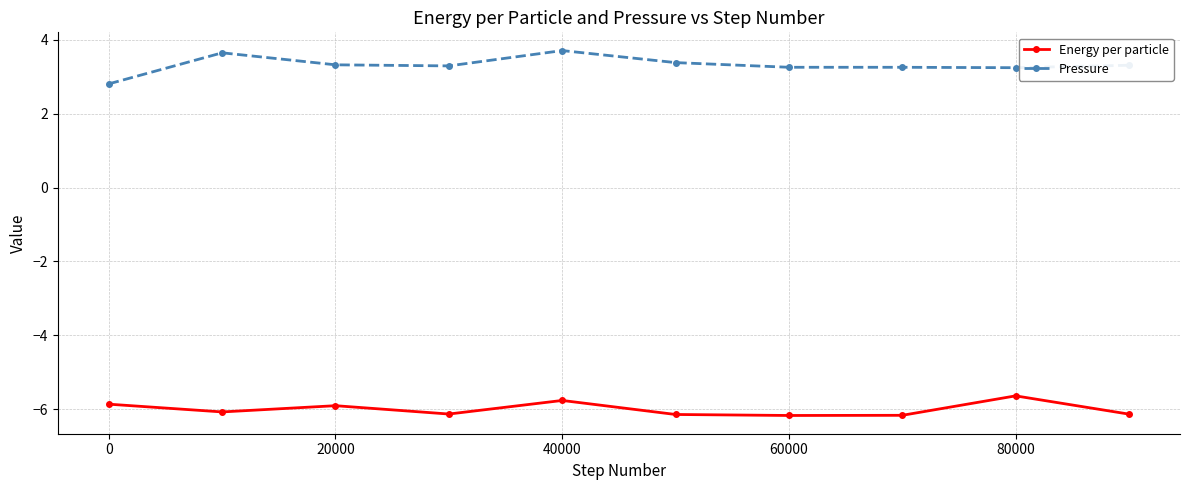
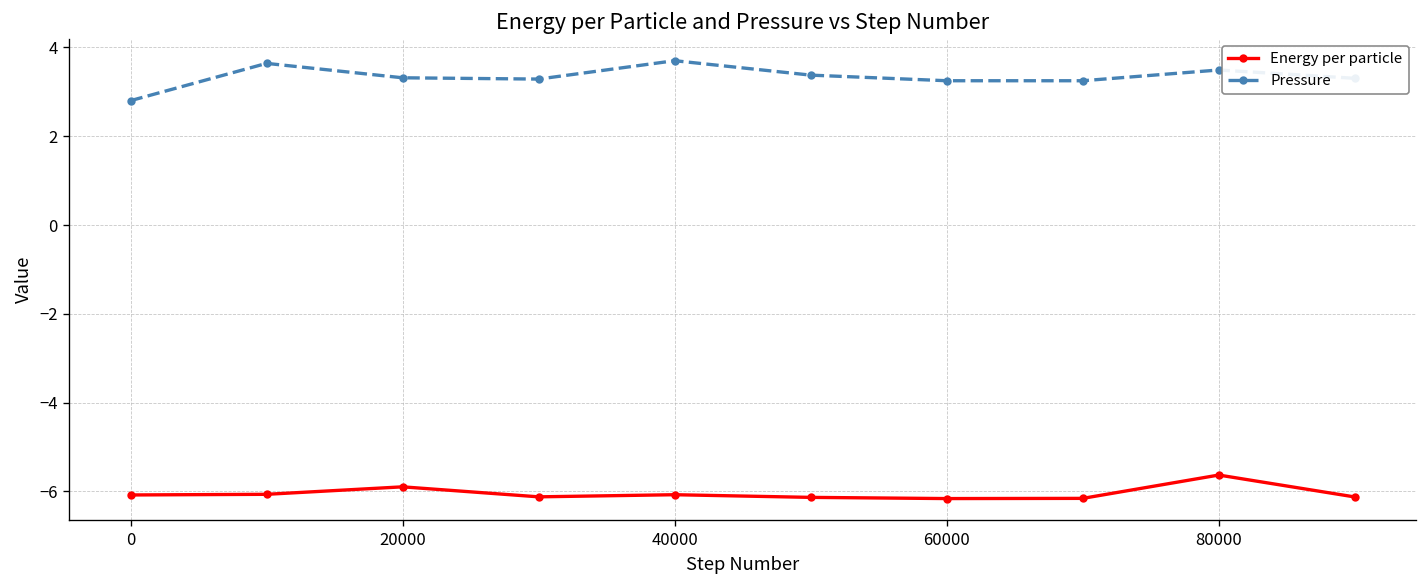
  {
    "Energy per particle": {
-     "0": -5.9,
+     "0": -6.1,
      "20000": -5.9,
-     "40000": -5.8,
+     "40000": -6.1,
      "60000": -6.2,
      "80000": -5.6
    },
    "Pressure": {
      "0": 2.8,
      "20000": 3.3,
      "40000": 3.7,
      "60000": 3.3,
-     "80000": 3.2
+     "80000": 3.5
    }
  }
